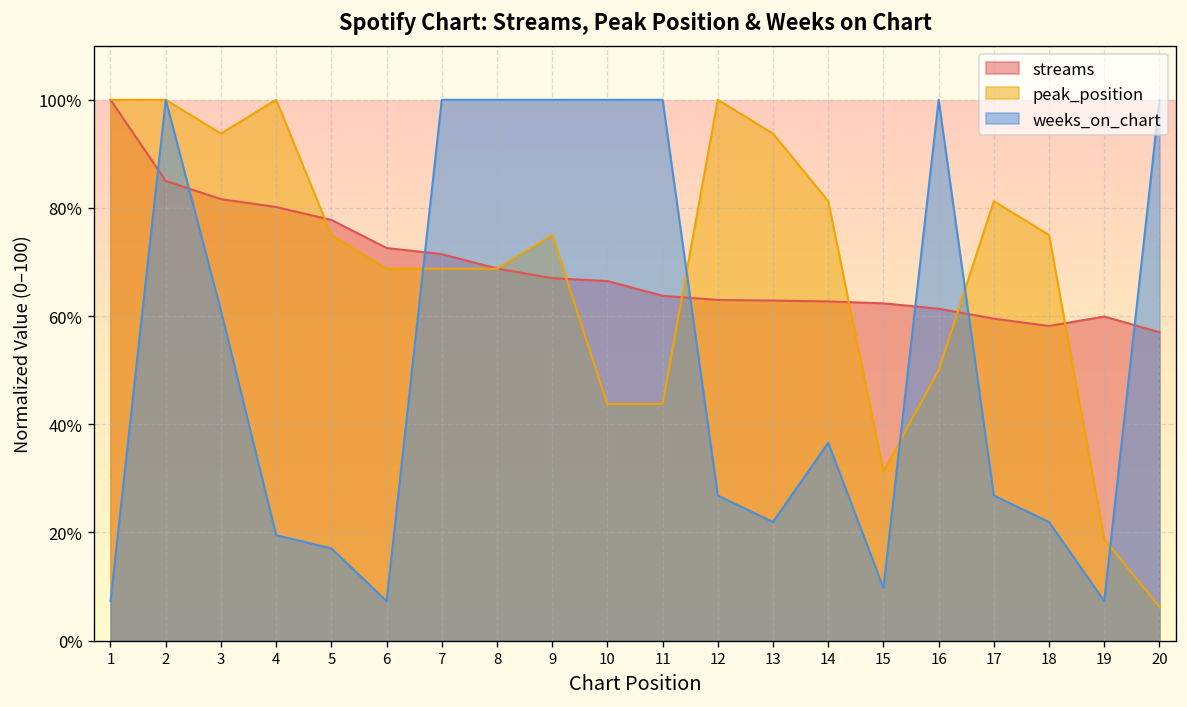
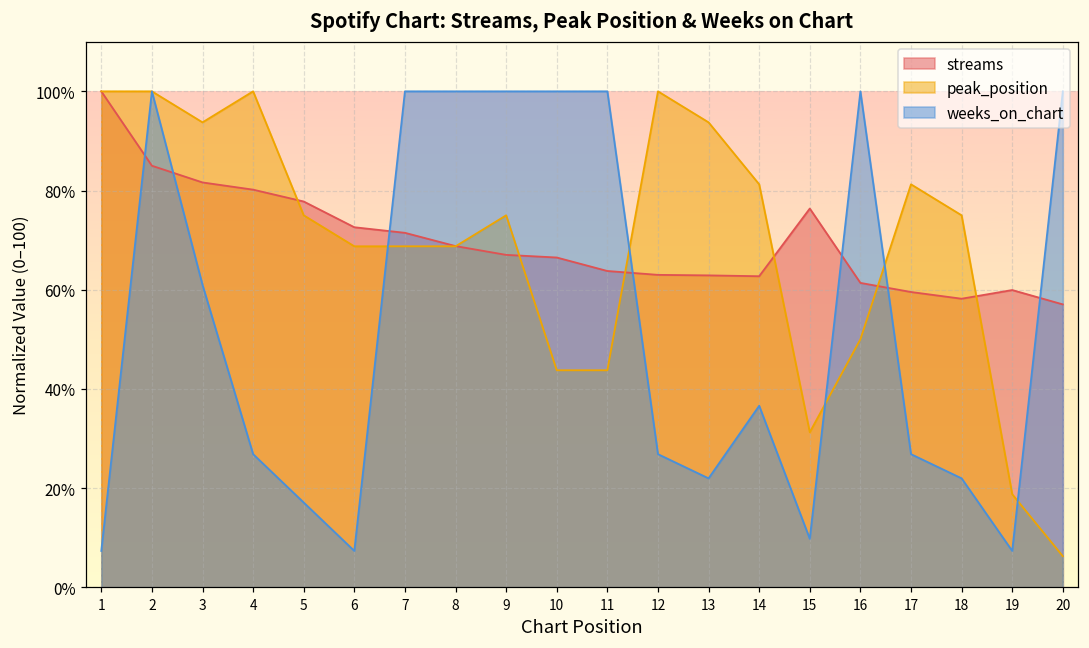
  {
    "streams": {
      "2": "85%",
      "3": "82%",
      "4": "80%",
      "5": "78%",
      "6": "73%",
      "7": "71%",
      "9": "67%",
      "10": "66%",
      "11": "64%",
      "12": "63%",
      "13": "63%",
      "14": "63%",
-     "15": "62%",
+     "15": "76%",
      "16": "61%",
      "17": "60%",
      "18": "58%",
      "19": "60%",
      "20": "57%"
    },
    "peak_position": {
      "3": "94%",
      "4": "100%",
      "5": "75%",
      "6": "69%",
      "7": "69%",
      "9": "75%",
      "10": "44%",
      "11": "44%",
      "12": "100%",
      "13": "94%",
      "14": "81%",
      "15": "31%",
      "16": "50%",
      "17": "81%",
      "18": "75%",
      "19": "19%",
      "20": "6%"
    },
    "weeks_on_chart": {
      "1": "7%",
      "3": "61%",
-     "4": "20%",
+     "4": "27%",
      "5": "17%",
      "6": "7%",
      "7": "100%",
      "8": "100%",
      "9": "100%",
      "10": "100%",
      "11": "100%",
      "12": "27%",
      "13": "22%",
      "14": "37%",
      "15": "10%",
      "16": "100%",
      "17": "27%",
      "18": "22%",
      "19": "7%"
    }
  }
